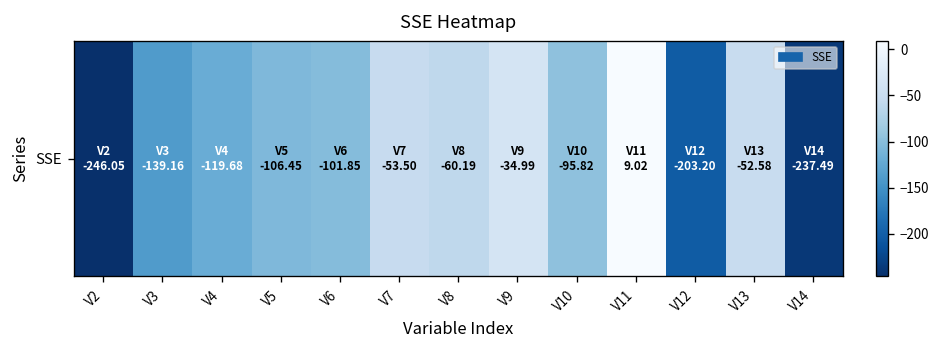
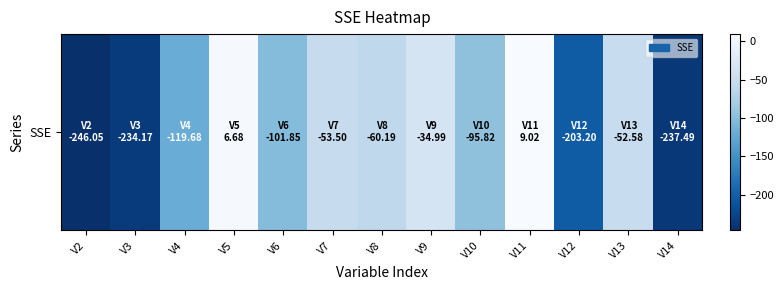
  {
    "SSE": {
      "V2": -246.05,
-     "V3": -139.16,
+     "V3": -234.17,
      "V4": -119.68,
-     "V5": -106.45,
+     "V5": 6.68,
      "V6": -101.85,
      "V7": -53.50,
      "V8": -60.19,
      "V9": -34.99,
      "V10": -95.82,
      "V11": 9.02,
      "V12": -203.20,
      "V13": -52.58,
      "V14": -237.49
    }
  }
